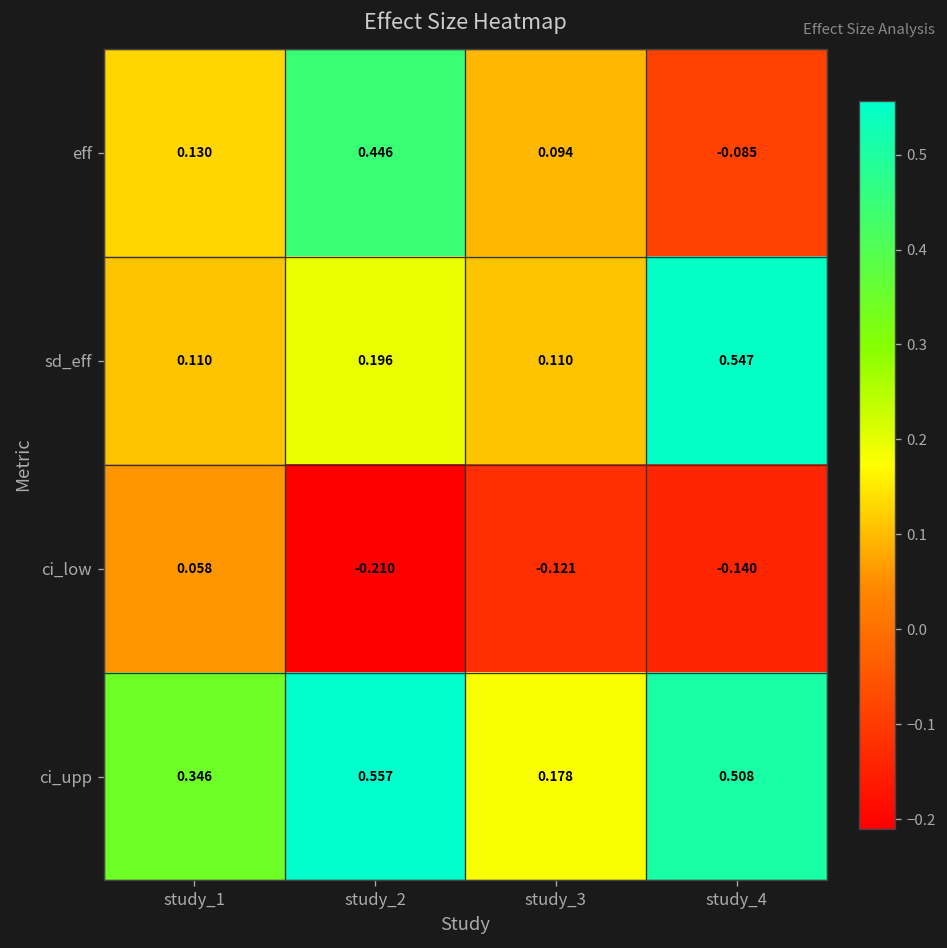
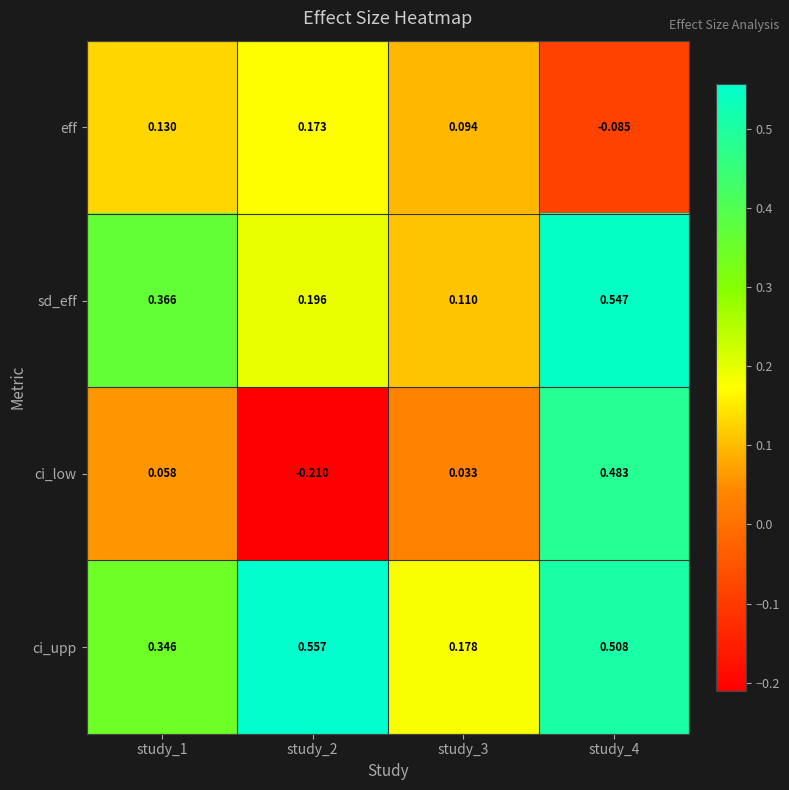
  {
    "eff": {
      "study_1": 0.130,
-     "study_2": 0.446,
+     "study_2": 0.173,
      "study_3": 0.094,
      "study_4": -0.085
    },
    "sd_eff": {
-     "study_1": 0.110,
+     "study_1": 0.366,
      "study_2": 0.196,
      "study_3": 0.110,
      "study_4": 0.547
    },
    "ci_low": {
      "study_1": 0.058,
      "study_2": -0.210,
-     "study_3": -0.121,
-     "study_4": -0.140
+     "study_3": 0.033,
+     "study_4": 0.483
    },
    "ci_upp": {
      "study_1": 0.346,
      "study_2": 0.557,
      "study_3": 0.178,
      "study_4": 0.508
    }
  }
